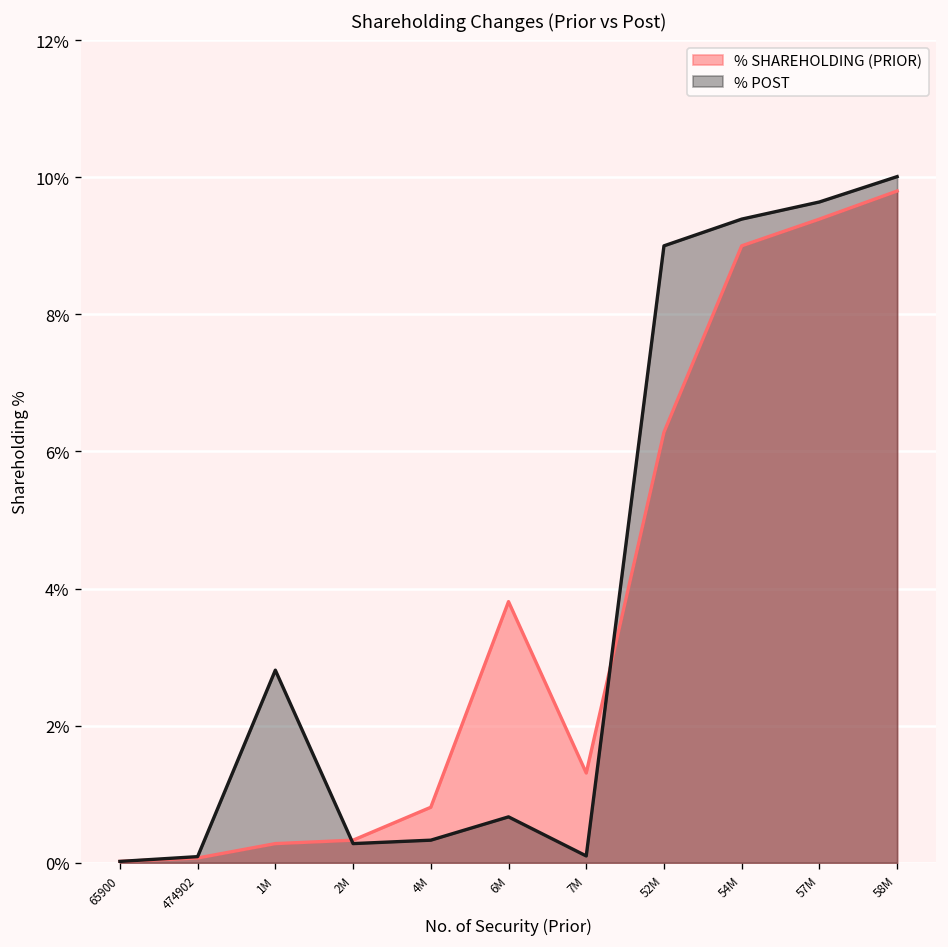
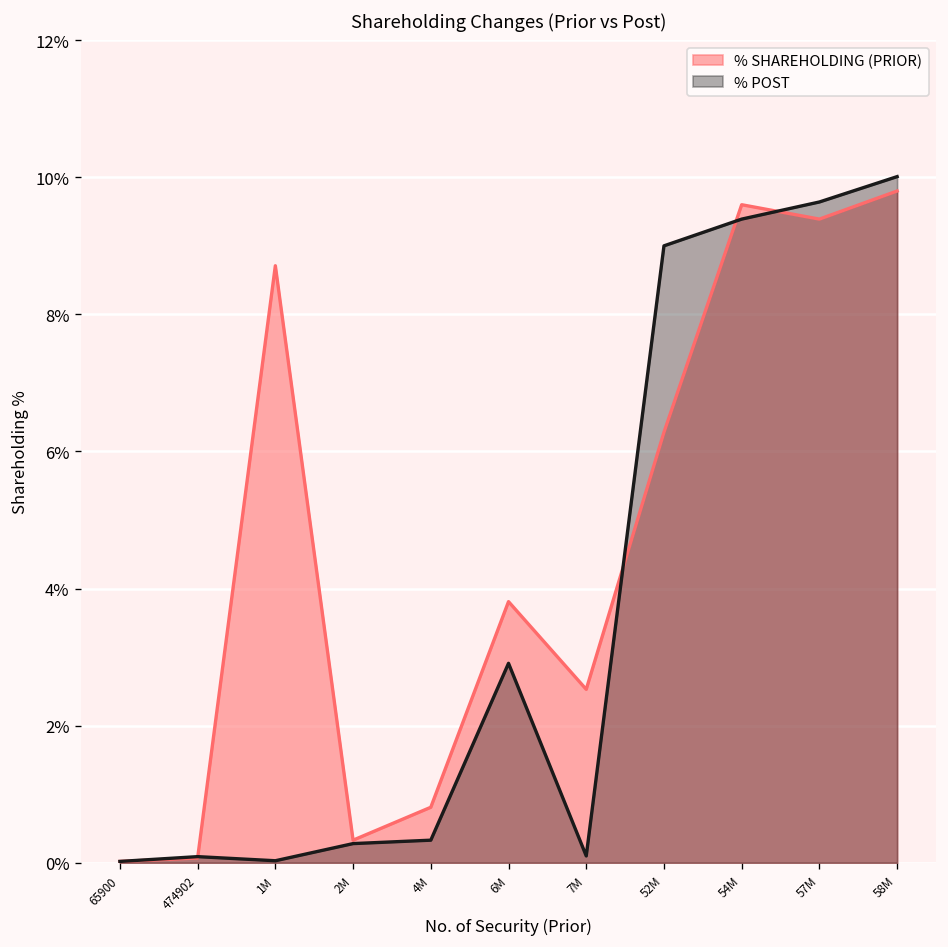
  {
    "% SHAREHOLDING (PRIOR)": {
-     "1M": "0.3%",
+     "1M": "8.7%",
      "2M": "0.3%",
      "4M": "0.8%",
      "6M": "3.8%",
-     "7M": "1.3%",
+     "7M": "2.5%",
      "52M": "6.3%",
-     "54M": "9.0%",
+     "54M": "9.6%",
      "57M": "9.4%",
      "58M": "9.8%"
    },
    "% POST": {
-     "1M": "2.8%",
+     "1M": "0.0%",
      "2M": "0.3%",
      "4M": "0.3%",
-     "6M": "0.7%",
+     "6M": "2.9%",
      "7M": "0.1%",
      "52M": "9.0%",
      "54M": "9.4%",
      "57M": "9.6%",
      "58M": "10.0%"
    }
  }
